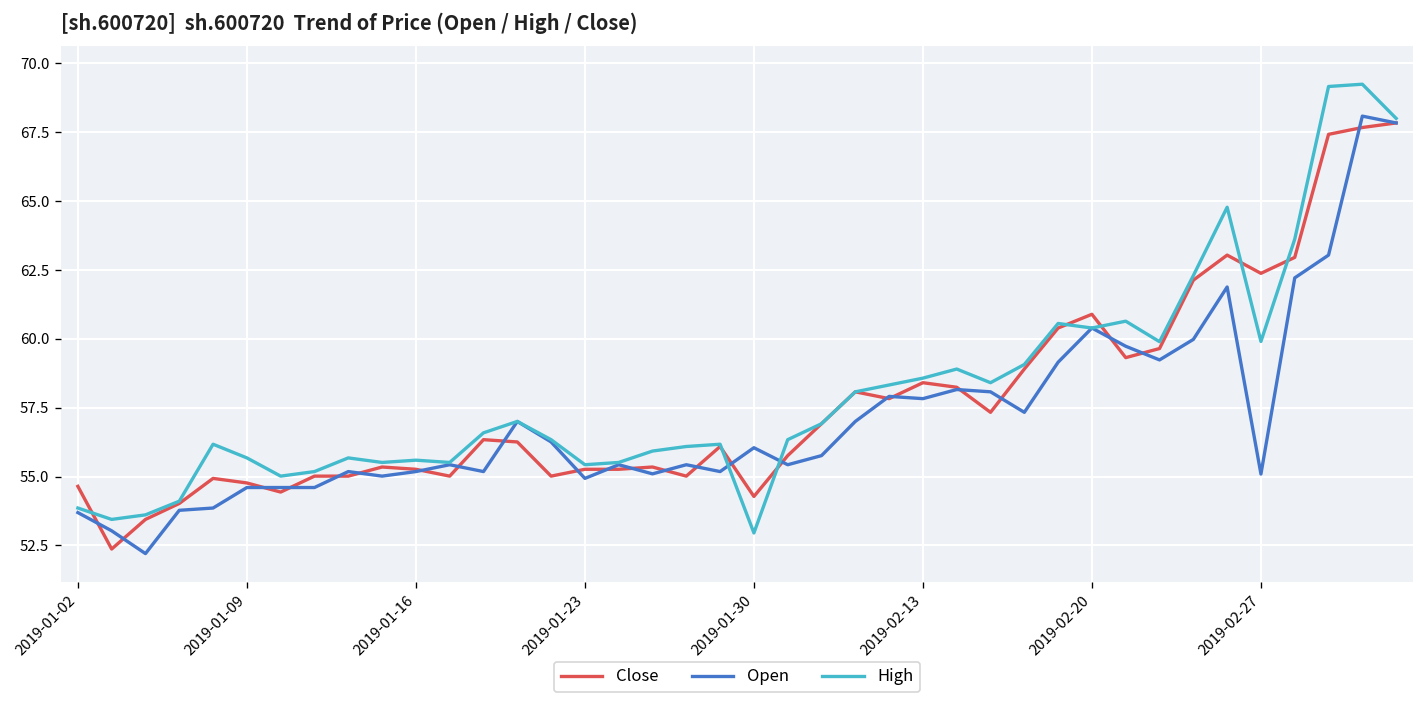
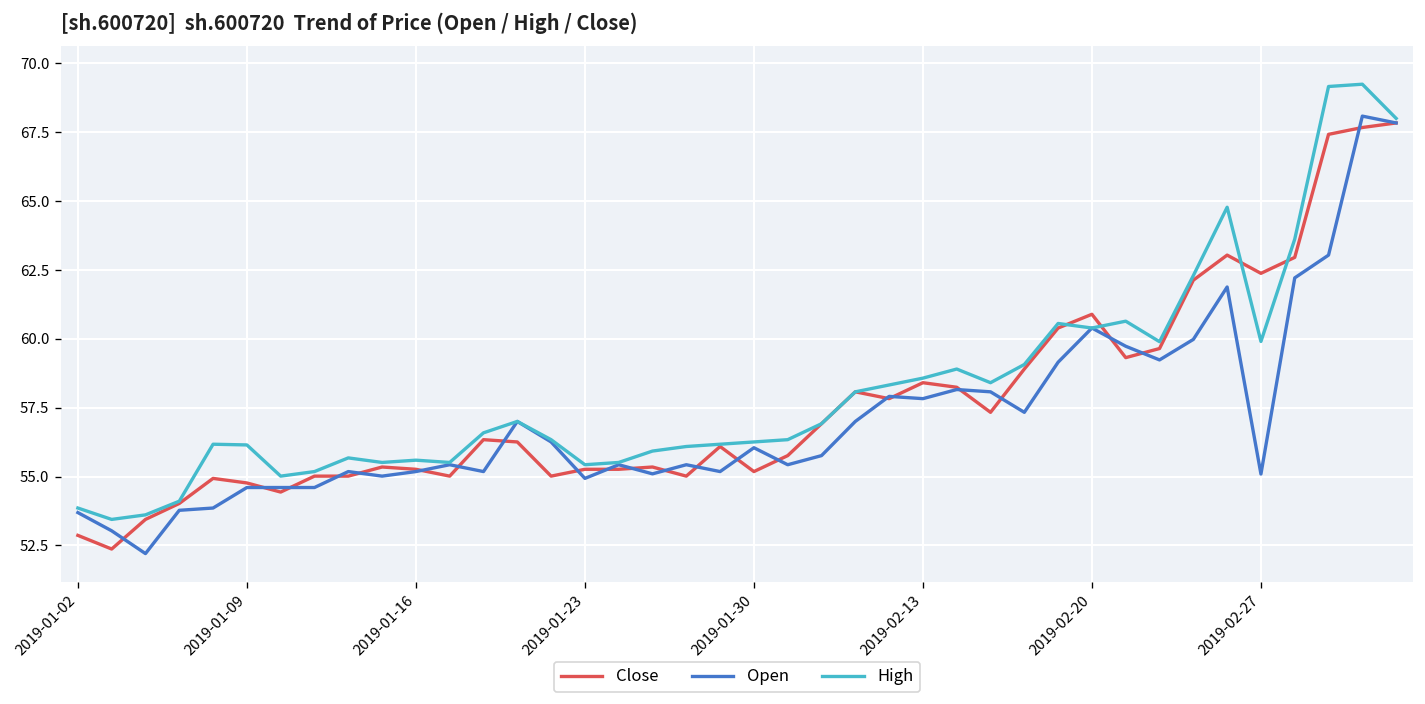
  {
    "Close": {
-     "2019-01-02": 54.6,
+     "2019-01-02": 52.9,
      "2019-01-09": 54.8,
      "2019-01-23": 55.3,
-     "2019-01-30": 54.3,
+     "2019-01-30": 55.2,
      "2019-02-13": 58.4,
      "2019-02-20": 60.9,
      "2019-02-27": 62.4
    },
    "Open": {
      "2019-01-02": 53.7,
      "2019-01-09": 54.6,
      "2019-01-23": 54.9,
      "2019-01-30": 56.0,
      "2019-02-13": 57.8,
      "2019-02-27": 55.1
    },
    "High": {
      "2019-01-02": 53.9,
-     "2019-01-09": 55.7,
+     "2019-01-09": 56.2,
      "2019-01-16": 55.6,
      "2019-01-23": 55.4,
-     "2019-01-30": 53.0,
+     "2019-01-30": 56.3,
      "2019-02-13": 58.6,
      "2019-02-27": 59.9
    }
  }
